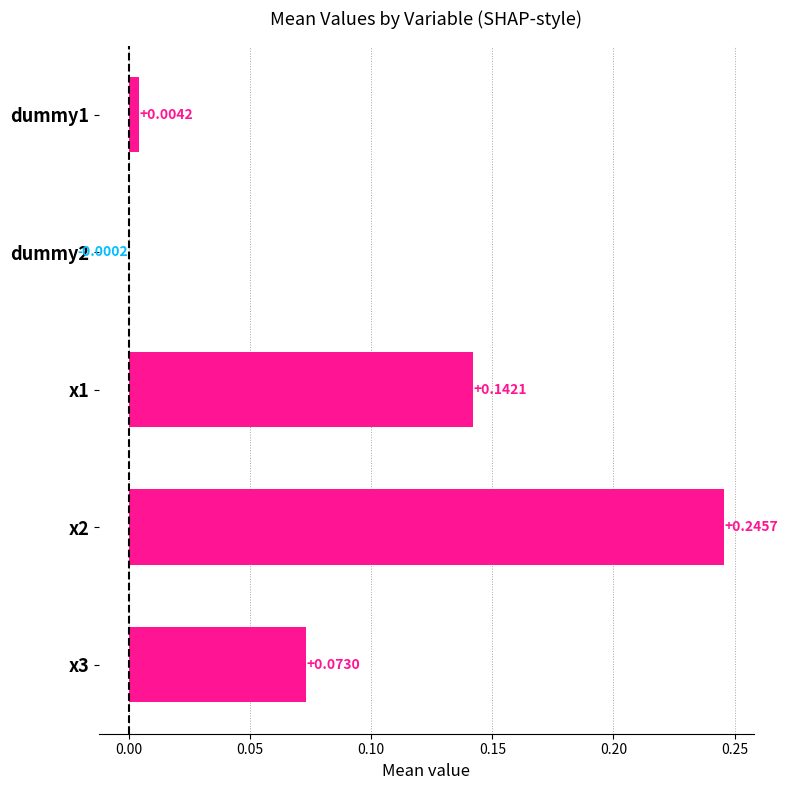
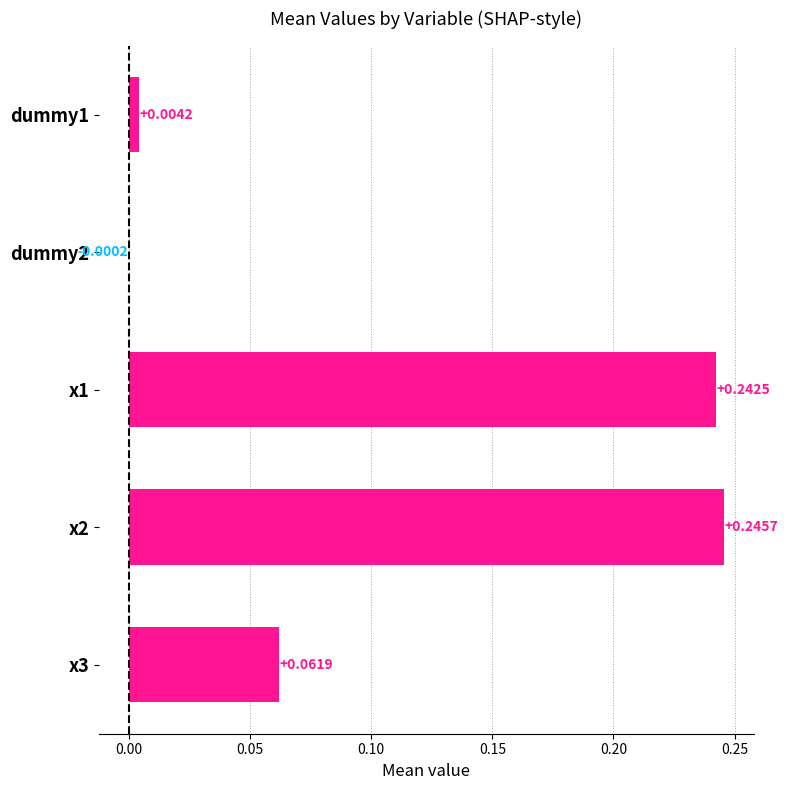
  {
    "dummy1": "+0.0042",
    "dummy2": "-0.0002",
-   "x1": "+0.1421",
+   "x1": "+0.2425",
    "x2": "+0.2457",
-   "x3": "+0.0730"
+   "x3": "+0.0619"
  }
